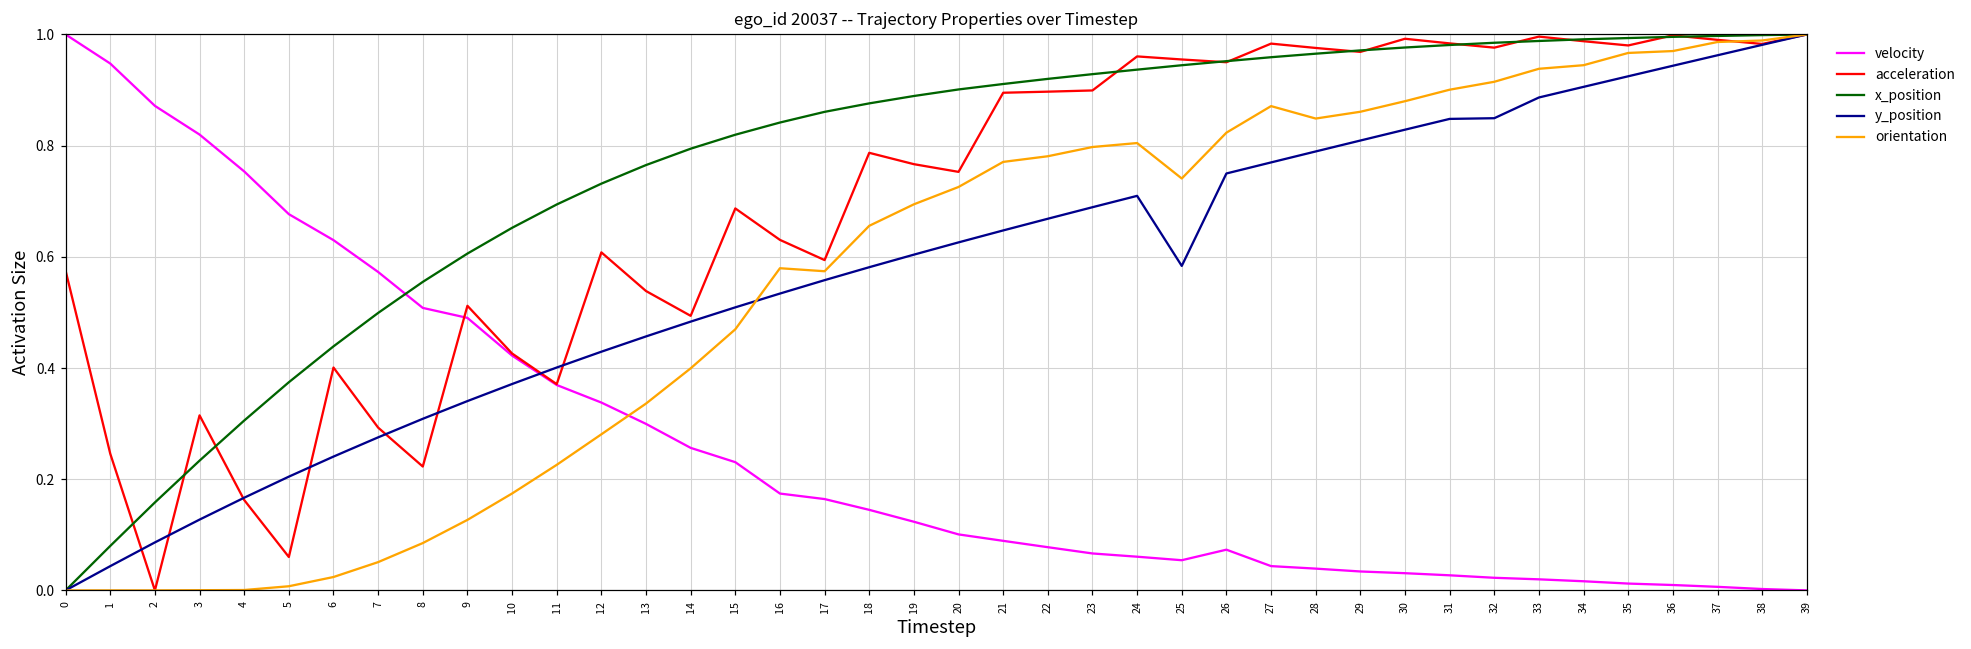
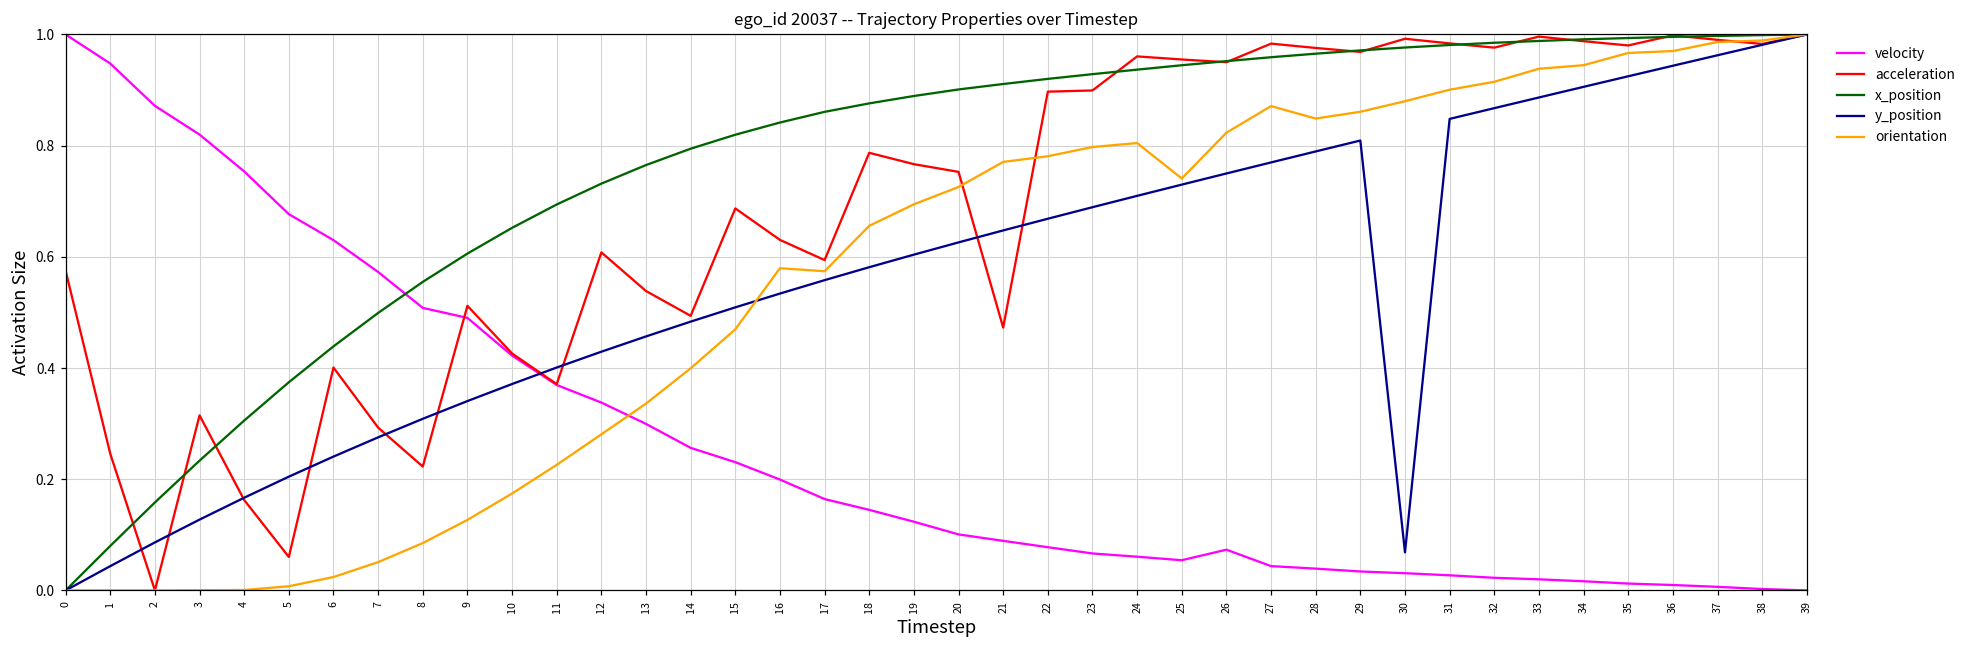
  {
    "velocity": {
      "0": 1.00,
      "1": 0.95,
      "2": 0.87,
      "3": 0.82,
      "4": 0.75,
      "5": 0.68,
      "6": 0.63,
      "7": 0.57,
      "8": 0.51,
      "9": 0.49,
      "12": 0.34,
      "13": 0.30,
      "14": 0.26,
      "15": 0.23,
-     "16": 0.17,
+     "16": 0.20,
      "17": 0.16,
      "18": 0.14,
      "19": 0.12,
      "20": 0.10,
      "21": 0.09,
      "22": 0.08,
      "23": 0.07,
      "24": 0.06,
      "25": 0.05,
      "26": 0.07,
      "27": 0.04,
      "28": 0.04,
      "29": 0.03,
      "30": 0.03,
      "31": 0.03,
      "32": 0.02,
      "33": 0.02,
      "34": 0.02,
      "35": 0.01,
      "36": 0.01,
      "37": 0.01,
      "38": 0.00,
      "39": 0.00
    },
    "acceleration": {
      "0": 0.57,
      "1": 0.25,
      "3": 0.31,
      "5": 0.06,
      "6": 0.40,
      "7": 0.29,
      "8": 0.22,
      "9": 0.51,
      "12": 0.61,
      "13": 0.54,
      "14": 0.49,
      "15": 0.69,
      "16": 0.63,
      "17": 0.59,
      "18": 0.79,
      "19": 0.77,
      "20": 0.75,
-     "21": 0.90,
+     "21": 0.47,
      "22": 0.90,
      "23": 0.90,
      "24": 0.96,
      "25": 0.96,
      "27": 0.98,
      "28": 0.98,
      "30": 0.99,
      "32": 0.98,
      "33": 1.00,
      "35": 0.98
    },
    "x_position": {
      "1": 0.08,
      "2": 0.16,
      "3": 0.23,
      "4": 0.31,
      "5": 0.37,
      "6": 0.44,
      "7": 0.50,
      "8": 0.55,
      "9": 0.61,
      "10": 0.65,
      "11": 0.69,
      "12": 0.73,
      "13": 0.77,
      "14": 0.79,
      "15": 0.82,
      "16": 0.84,
      "17": 0.86,
      "18": 0.88,
      "19": 0.89,
      "20": 0.90,
      "21": 0.91,
      "22": 0.92,
      "23": 0.93,
      "24": 0.94,
      "25": 0.94,
      "27": 0.96,
      "28": 0.97,
      "30": 0.98,
      "32": 0.99,
      "33": 0.99,
      "35": 0.99,
      "37": 1.00,
      "38": 1.00
    },
    "y_position": {
      "1": 0.04,
      "2": 0.09,
      "3": 0.13,
      "5": 0.20,
      "6": 0.24,
      "7": 0.28,
      "8": 0.31,
      "9": 0.34,
      "10": 0.37,
      "11": 0.40,
      "12": 0.43,
      "13": 0.46,
      "14": 0.48,
      "15": 0.51,
      "16": 0.53,
      "17": 0.56,
      "18": 0.58,
      "19": 0.60,
      "20": 0.63,
      "21": 0.65,
      "22": 0.67,
      "23": 0.69,
      "24": 0.71,
-     "25": 0.58,
+     "25": 0.73,
      "26": 0.75,
      "27": 0.77,
      "28": 0.79,
      "29": 0.81,
-     "30": 0.83,
+     "30": 0.07,
      "31": 0.85,
-     "32": 0.85,
+     "32": 0.87,
      "33": 0.89,
      "34": 0.91,
      "35": 0.92,
      "36": 0.94,
      "37": 0.96
    },
    "orientation": {
      "1": 0.00,
      "3": 0.00,
      "4": 0.00,
      "5": 0.01,
      "6": 0.02,
      "7": 0.05,
      "8": 0.09,
      "9": 0.13,
      "10": 0.17,
      "11": 0.23,
      "12": 0.28,
      "13": 0.34,
      "14": 0.40,
      "15": 0.47,
      "16": 0.58,
      "17": 0.57,
      "18": 0.66,
      "19": 0.69,
      "20": 0.73,
      "21": 0.77,
      "22": 0.78,
      "23": 0.80,
      "24": 0.80,
      "25": 0.74,
      "26": 0.82,
      "27": 0.87,
      "28": 0.85,
      "29": 0.86,
      "30": 0.88,
      "31": 0.90,
      "32": 0.91,
      "33": 0.94,
      "34": 0.94,
      "35": 0.97,
      "36": 0.97,
      "38": 0.99
    }
  }
